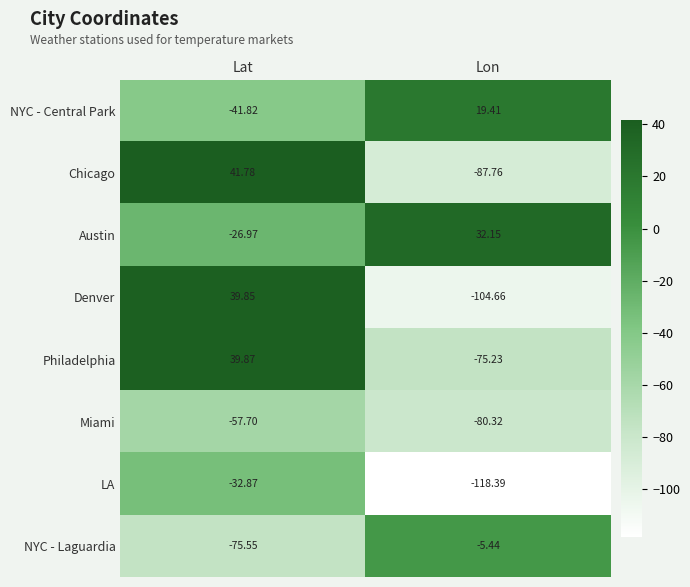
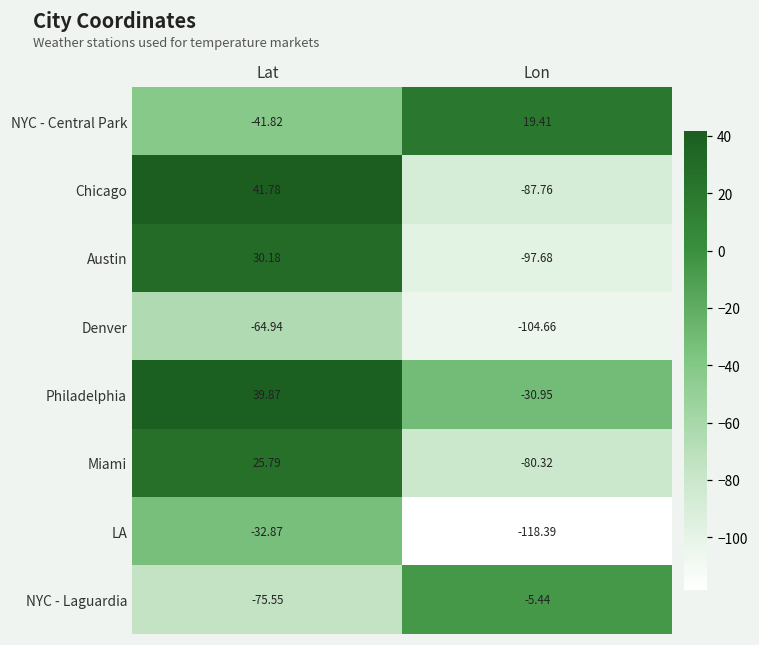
  {
    "NYC - Central Park": {
      "Lat": -41.82,
      "Lon": 19.41
    },
    "Chicago": {
      "Lat": 41.78,
      "Lon": -87.76
    },
    "Austin": {
-     "Lat": -26.97,
-     "Lon": 32.15
+     "Lat": 30.18,
+     "Lon": -97.68
    },
    "Denver": {
-     "Lat": 39.85,
+     "Lat": -64.94,
      "Lon": -104.66
    },
    "Philadelphia": {
      "Lat": 39.87,
-     "Lon": -75.23
+     "Lon": -30.95
    },
    "Miami": {
-     "Lat": -57.70,
+     "Lat": 25.79,
      "Lon": -80.32
    },
    "LA": {
      "Lat": -32.87,
      "Lon": -118.39
    },
    "NYC - Laguardia": {
      "Lat": -75.55,
      "Lon": -5.44
    }
  }
